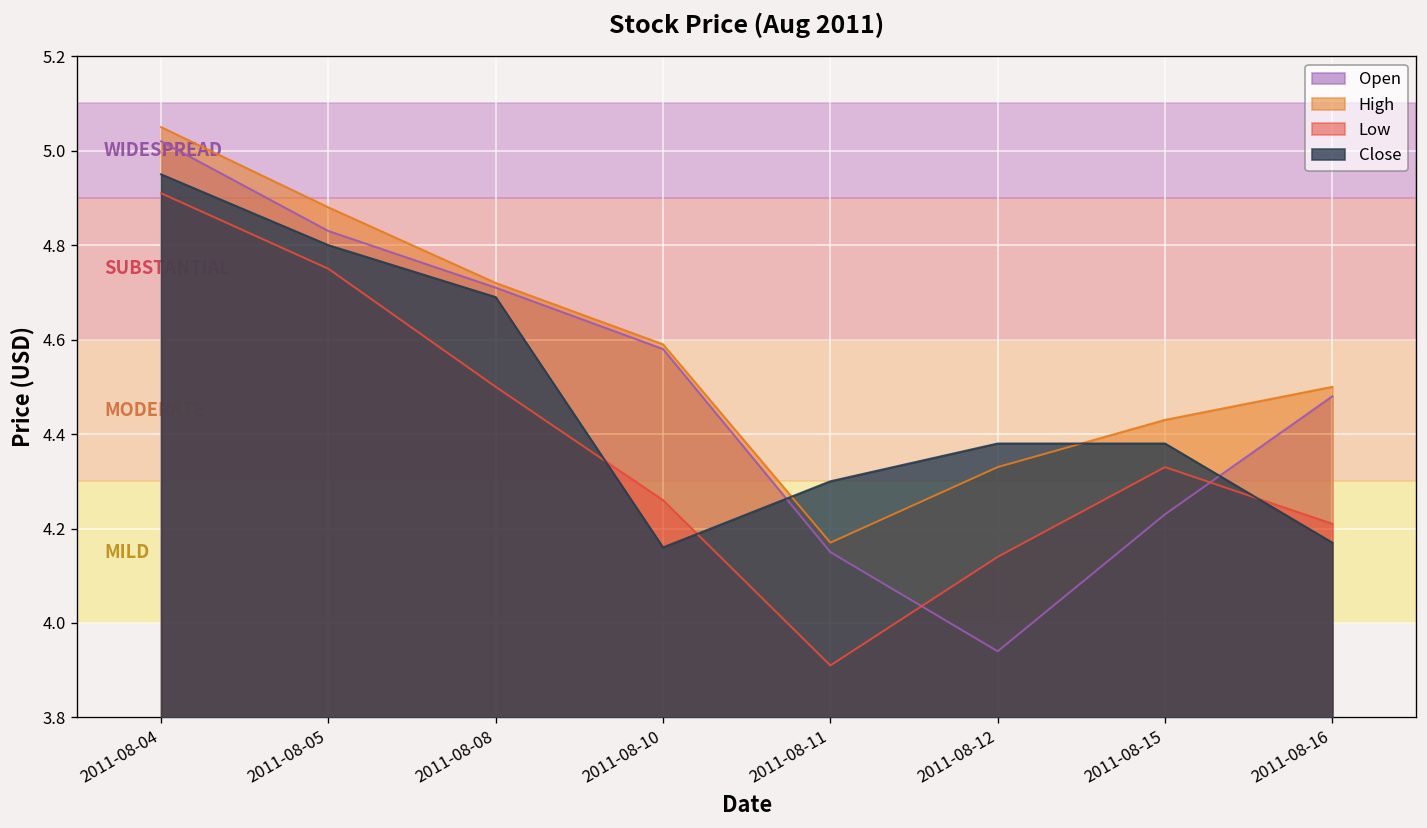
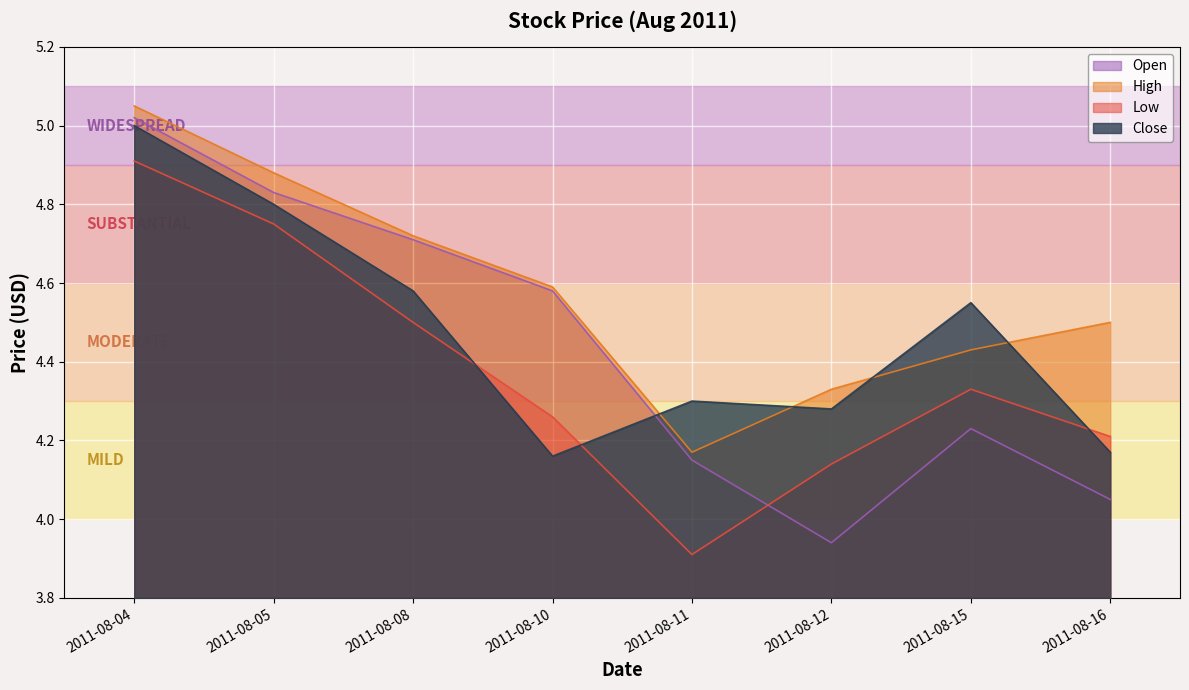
  {
    "Open": {
      "2011-08-04": 5.02,
      "2011-08-05": 4.83,
      "2011-08-08": 4.71,
      "2011-08-10": 4.58,
      "2011-08-11": 4.15,
      "2011-08-12": 3.94,
      "2011-08-15": 4.23,
-     "2011-08-16": 4.48
+     "2011-08-16": 4.05
    },
    "Close": {
-     "2011-08-04": 4.95,
+     "2011-08-04": 5.00,
      "2011-08-05": 4.80,
-     "2011-08-08": 4.69,
+     "2011-08-08": 4.58,
      "2011-08-10": 4.16,
      "2011-08-11": 4.30,
-     "2011-08-12": 4.38,
-     "2011-08-15": 4.38,
+     "2011-08-12": 4.28,
+     "2011-08-15": 4.55,
      "2011-08-16": 4.17
    }
  }
